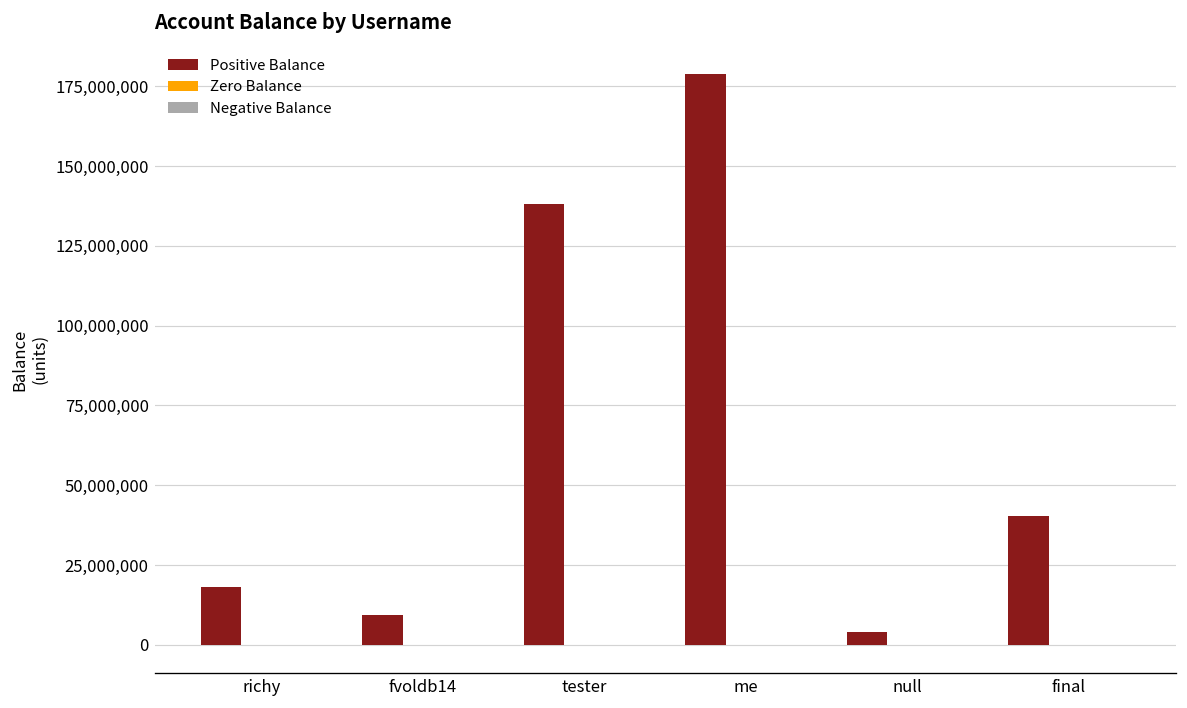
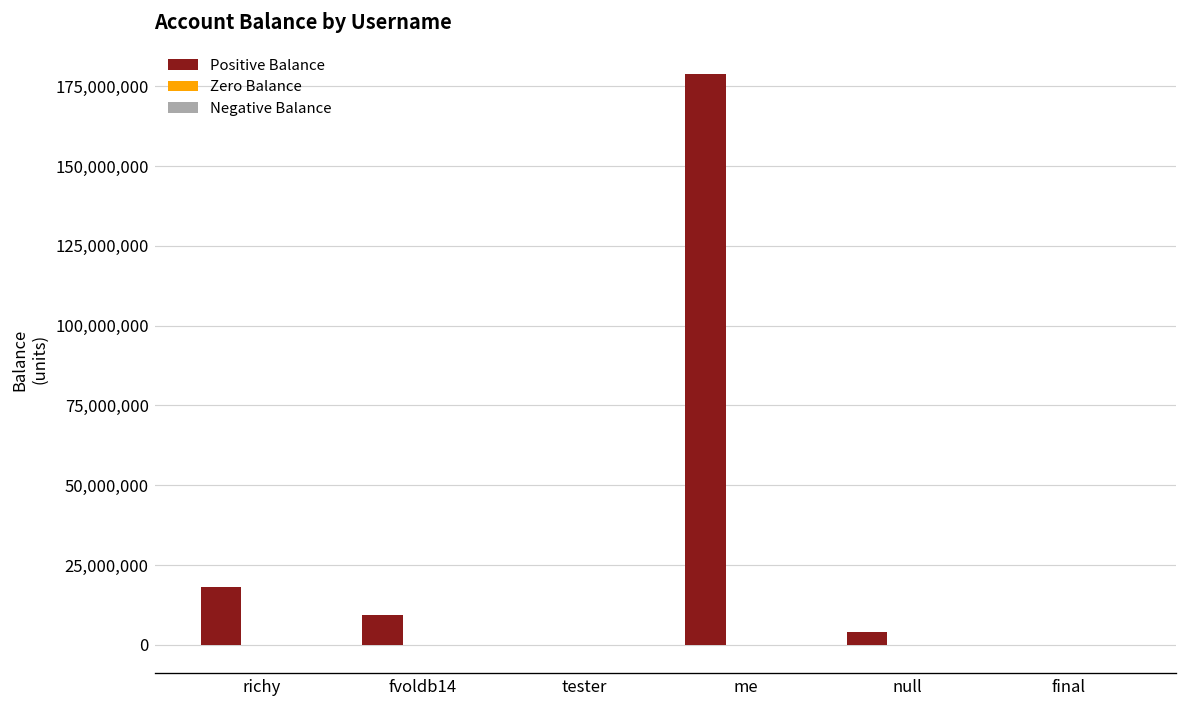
  {
    "Positive Balance": {
      "richy": "18,000,000",
      "fvoldb14": "9,000,000",
-     "tester": "138,000,000",
+     "tester": "0",
      "me": "179,000,000",
      "null": "4,000,000",
-     "final": "40,000,000"
+     "final": "0"
    },
    "Zero Balance": {
      "richy": "0",
      "fvoldb14": "0",
      "tester": "0",
      "me": "0",
      "null": "0",
      "final": "0"
    },
    "Negative Balance": {
      "richy": "0",
      "fvoldb14": "0",
      "tester": "0",
      "me": "0",
      "null": "0"
    }
  }
